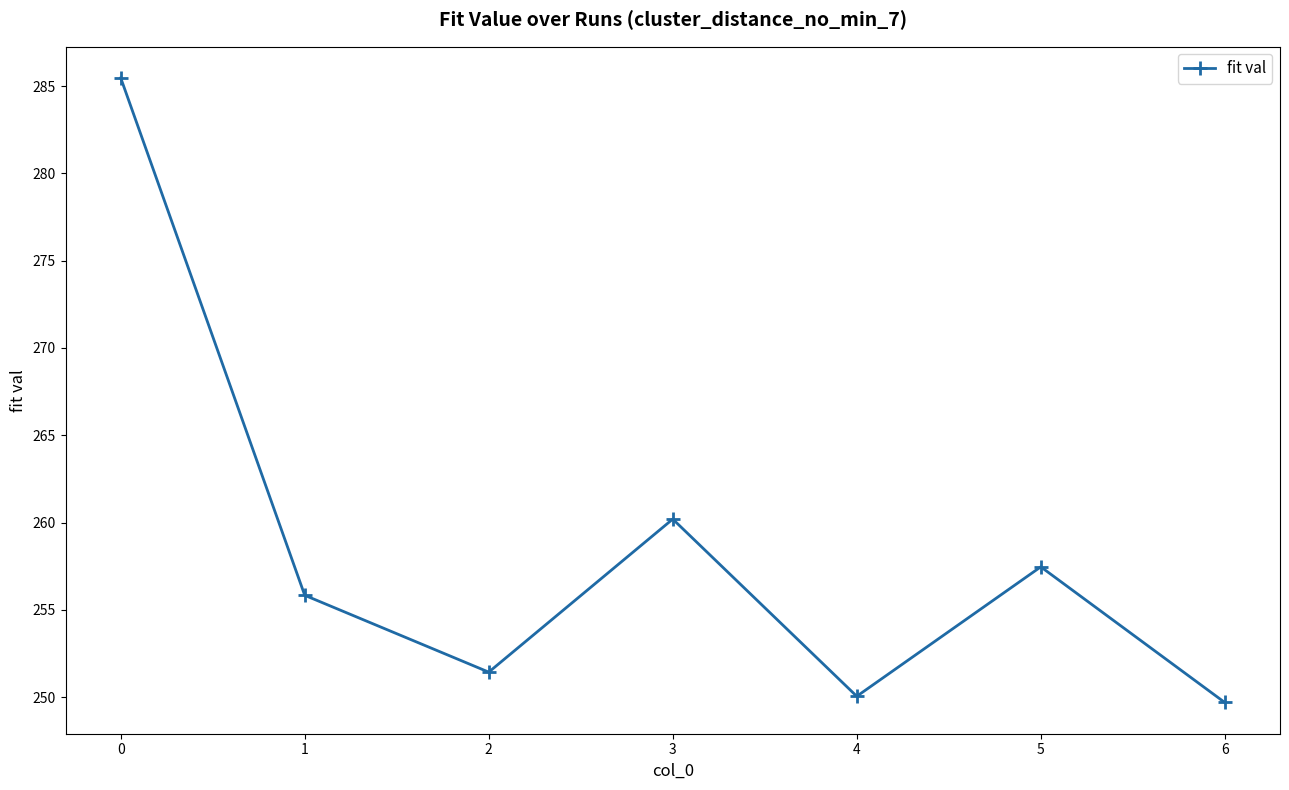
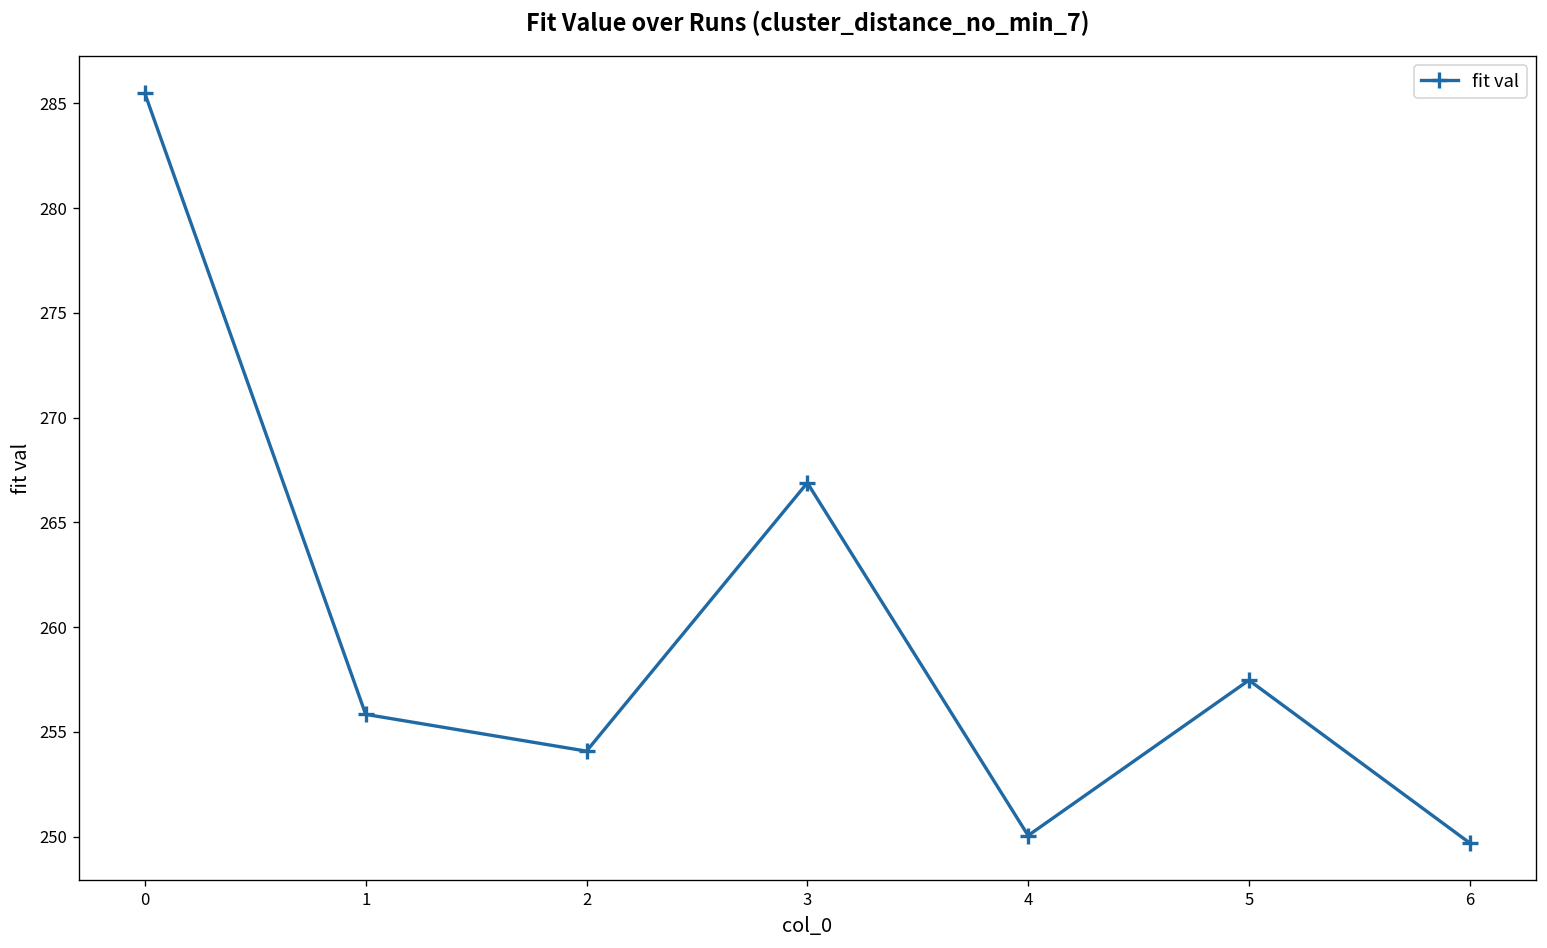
  {
    "0": 285.5,
    "1": 255.8,
-   "2": 251.4,
-   "3": 260.2,
+   "2": 254.1,
+   "3": 266.9,
    "4": 250.0,
    "5": 257.5,
    "6": 249.7
  }
